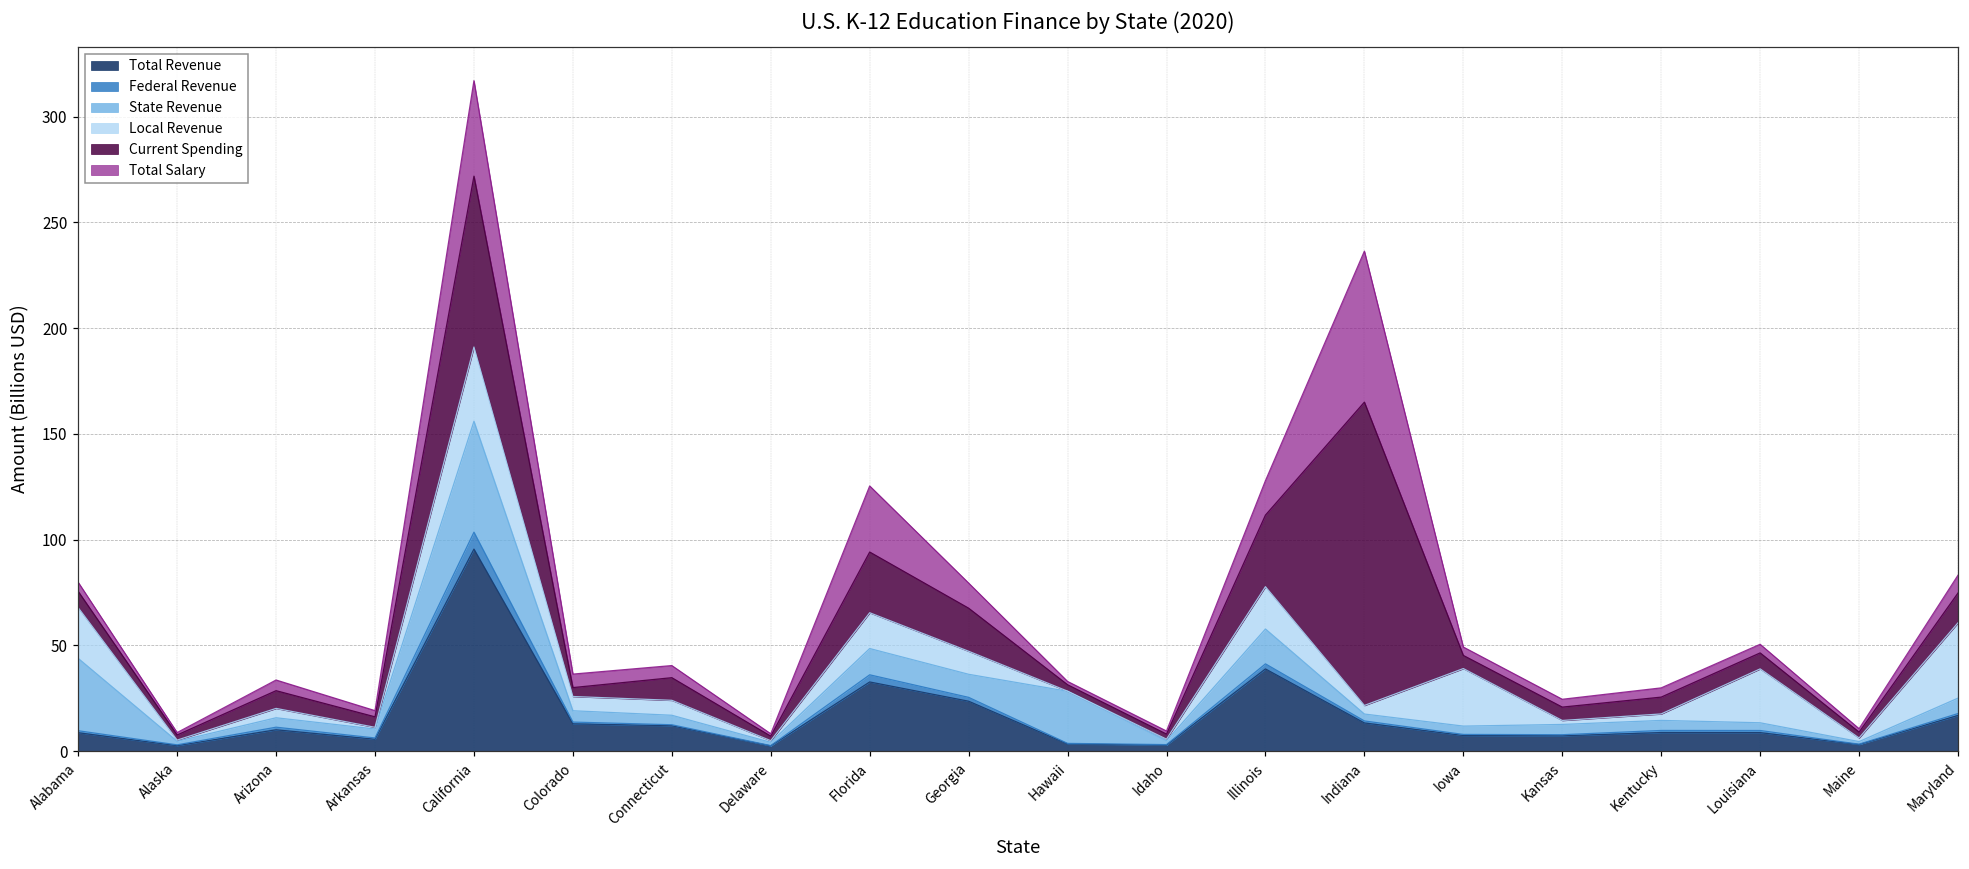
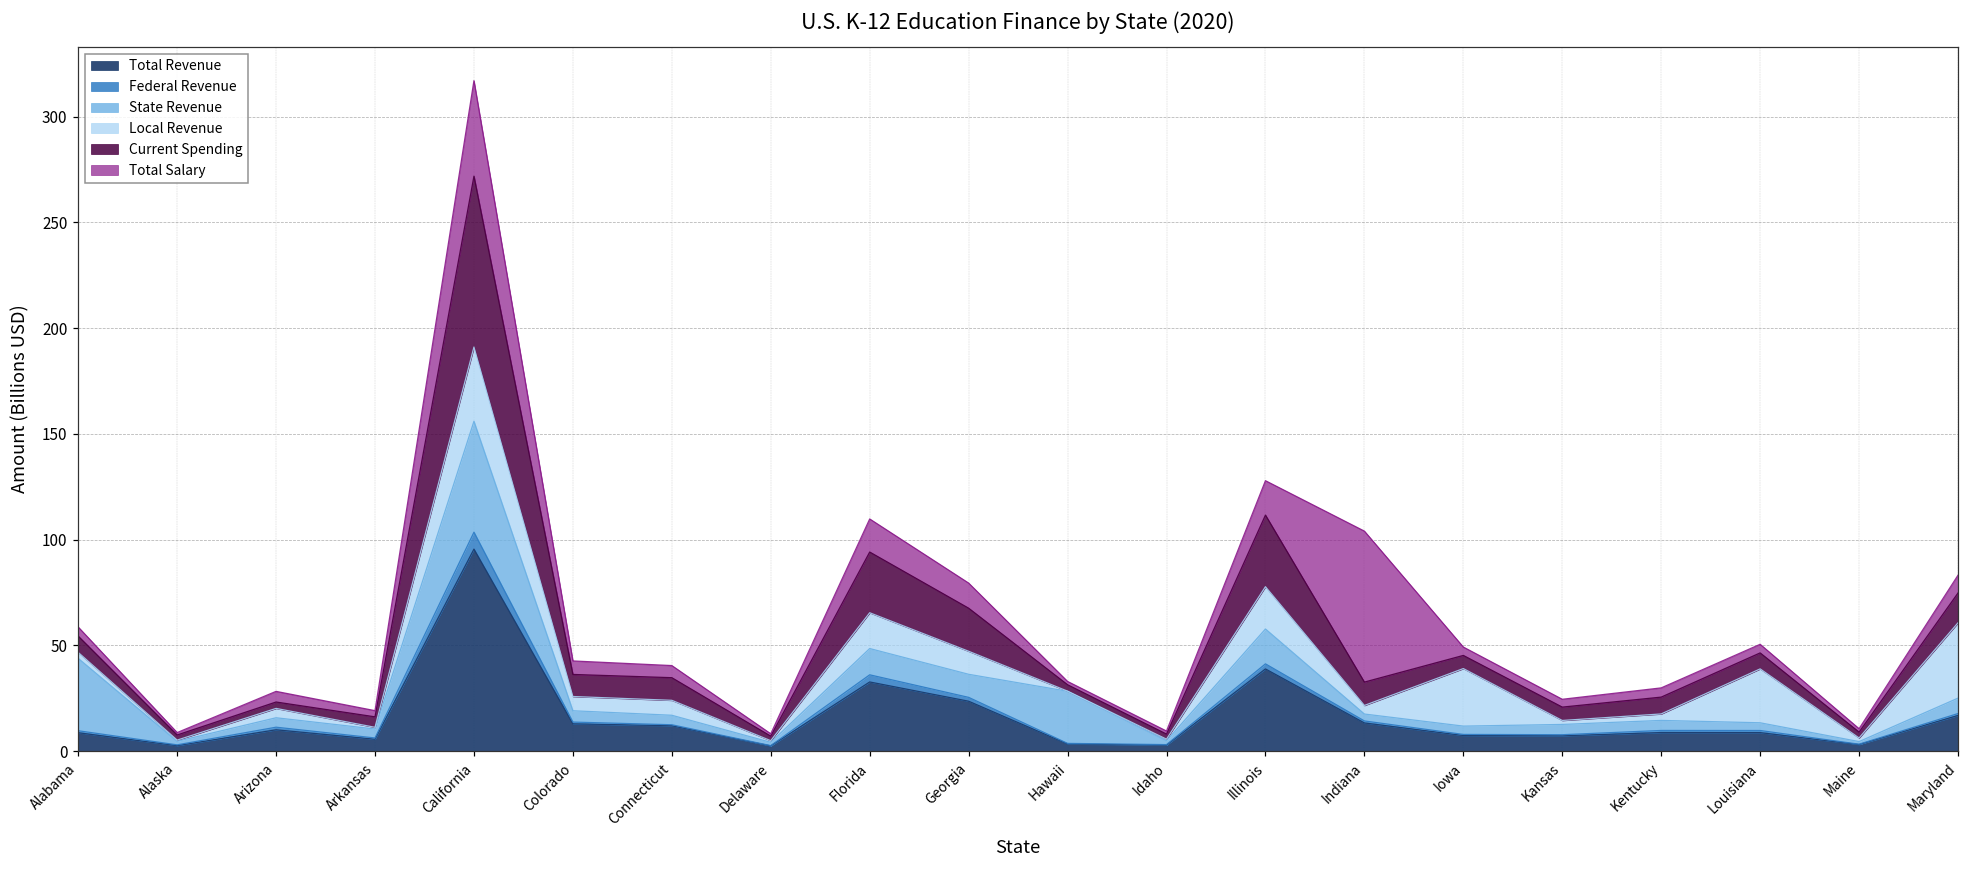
  {
    "Total Revenue": {
      "California": 96,
      "Florida": 33,
      "Georgia": 24,
      "Illinois": 39
    },
    "Federal Revenue": {
      "California": 8,
      "Florida": 3,
      "Georgia": 2,
      "Illinois": 2
    },
    "State Revenue": {
      "Alabama": 34,
      "Arizona": 4,
      "California": 52,
      "Colorado": 5,
      "Connecticut": 4,
      "Florida": 12,
      "Georgia": 11,
      "Illinois": 16,
      "Indiana": 3,
      "Iowa": 4,
      "Kansas": 5,
      "Kentucky": 5,
      "Louisiana": 4,
      "Maryland": 7
    },
    "Local Revenue": {
-     "Alabama": 24,
+     "Alabama": 3,
      "Arizona": 4,
      "California": 35,
      "Colorado": 7,
      "Connecticut": 7,
      "Florida": 17,
      "Georgia": 11,
      "Illinois": 20,
      "Indiana": 4,
      "Iowa": 27,
      "Kansas": 2,
      "Kentucky": 3,
      "Louisiana": 25,
      "Maine": 2,
      "Maryland": 36
    },
    "Current Spending": {
      "Alabama": 8,
-     "Arizona": 8,
+     "Arizona": 3,
      "Arkansas": 5,
      "California": 81,
-     "Colorado": 4,
+     "Colorado": 10,
      "Connecticut": 11,
      "Florida": 29,
      "Georgia": 20,
      "Hawaii": 3,
      "Idaho": 2,
      "Illinois": 34,
-     "Indiana": 143,
+     "Indiana": 11,
      "Iowa": 6,
      "Kansas": 6,
      "Kentucky": 8,
      "Louisiana": 8,
      "Maine": 3,
      "Maryland": 14
    },
    "Total Salary": {
      "Alabama": 4,
      "Arizona": 5,
      "Arkansas": 3,
      "California": 45,
      "Colorado": 6,
      "Connecticut": 6,
-     "Florida": 31,
+     "Florida": 16,
      "Georgia": 12,
      "Hawaii": 2,
      "Idaho": 1,
      "Illinois": 16,
      "Indiana": 71,
      "Iowa": 4,
      "Kansas": 4,
      "Kentucky": 4,
      "Louisiana": 4,
      "Maine": 2,
      "Maryland": 8
    }
  }
